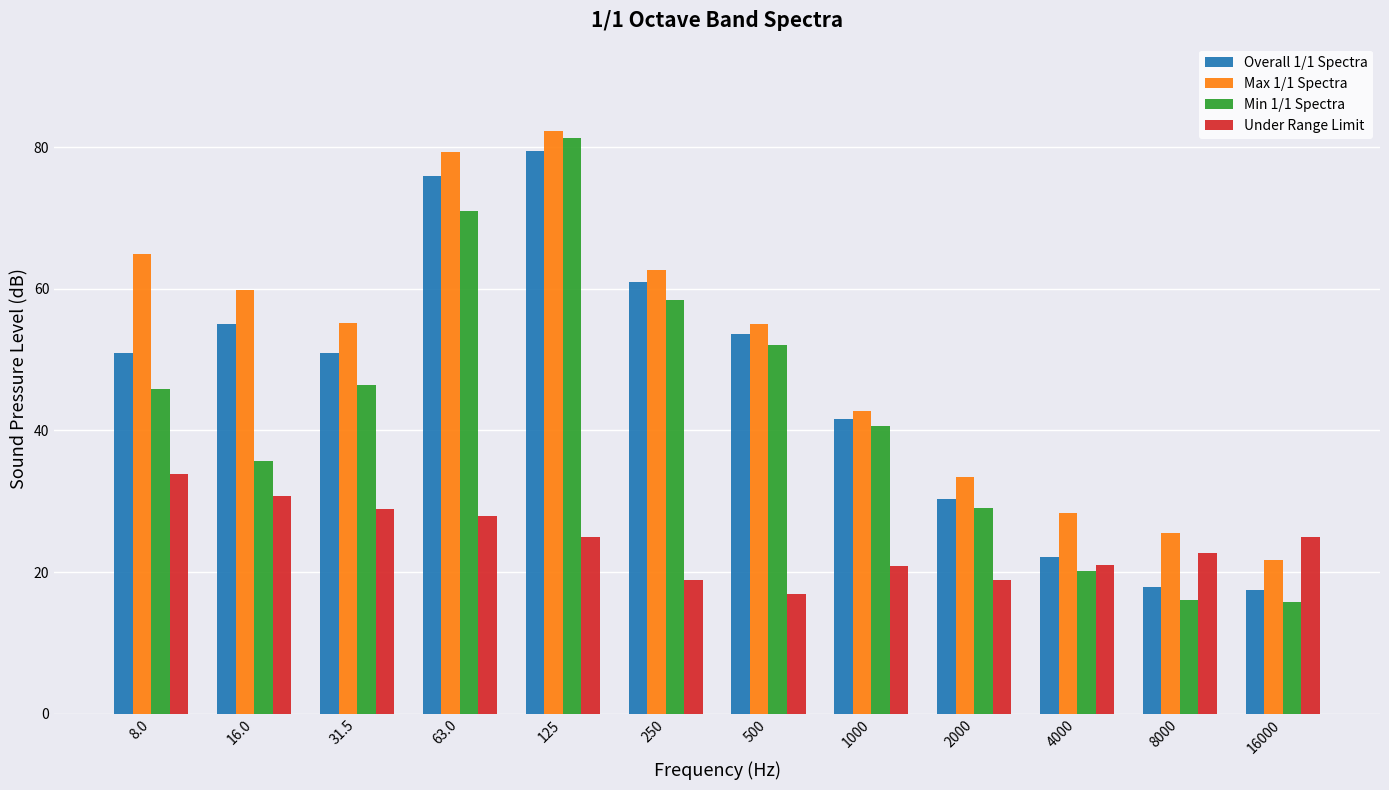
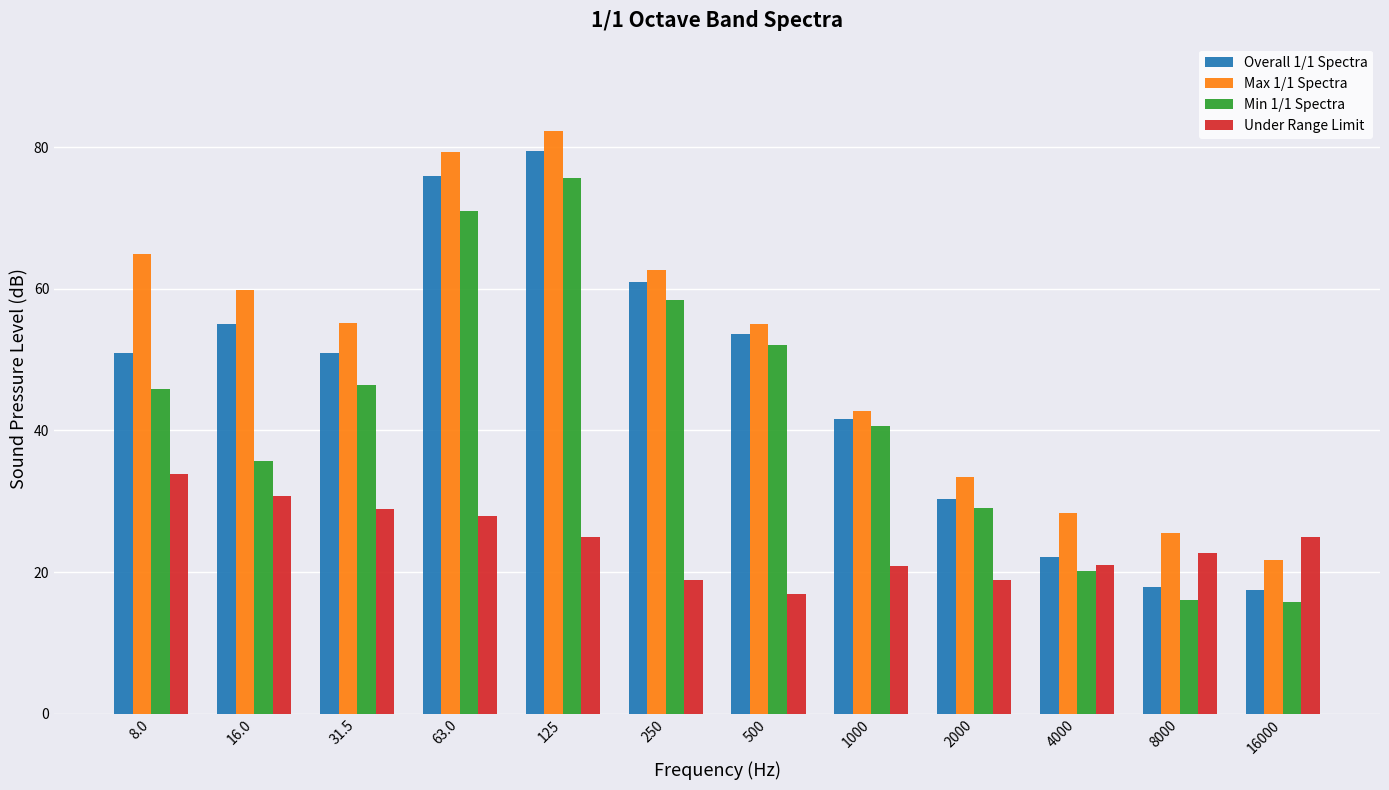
  {
    "Overall 1/1 Spectra": {
      "8.0": 51,
      "16.0": 55,
      "31.5": 51,
      "63.0": 76,
      "125": 80,
      "250": 61,
      "500": 54,
      "1000": 42,
      "2000": 30,
      "4000": 22,
      "8000": 18,
      "16000": 17
    },
    "Max 1/1 Spectra": {
      "8.0": 65,
      "16.0": 60,
      "31.5": 55,
      "63.0": 79,
      "125": 82,
      "250": 63,
      "500": 55,
      "1000": 43,
      "2000": 33,
      "4000": 28,
      "8000": 26,
      "16000": 22
    },
    "Min 1/1 Spectra": {
      "8.0": 46,
      "16.0": 36,
      "31.5": 46,
      "63.0": 71,
-     "125": 81,
+     "125": 76,
      "250": 59,
      "500": 52,
      "1000": 41,
      "2000": 29,
      "4000": 20,
      "8000": 16,
      "16000": 16
    },
    "Under Range Limit": {
      "8.0": 34,
      "16.0": 31,
      "31.5": 29,
      "63.0": 28,
      "125": 25,
      "250": 19,
      "500": 17,
      "1000": 21,
      "2000": 19,
      "4000": 21,
      "8000": 23,
      "16000": 25
    }
  }
